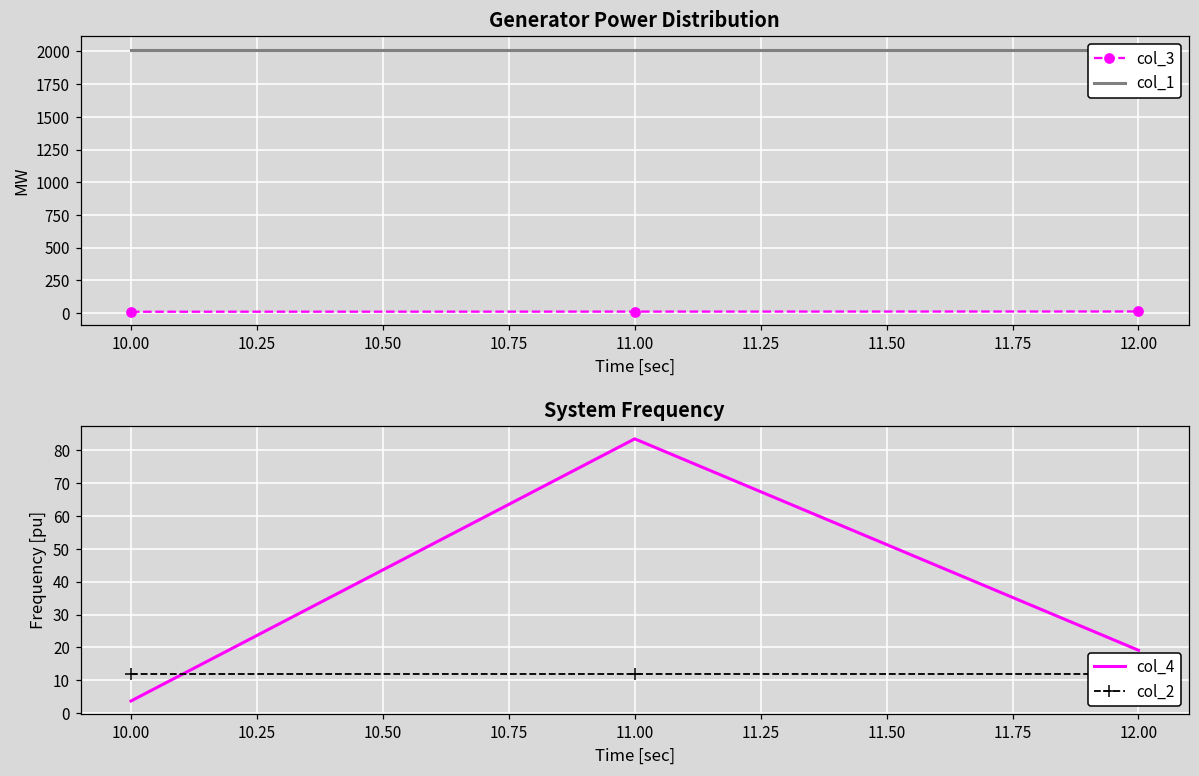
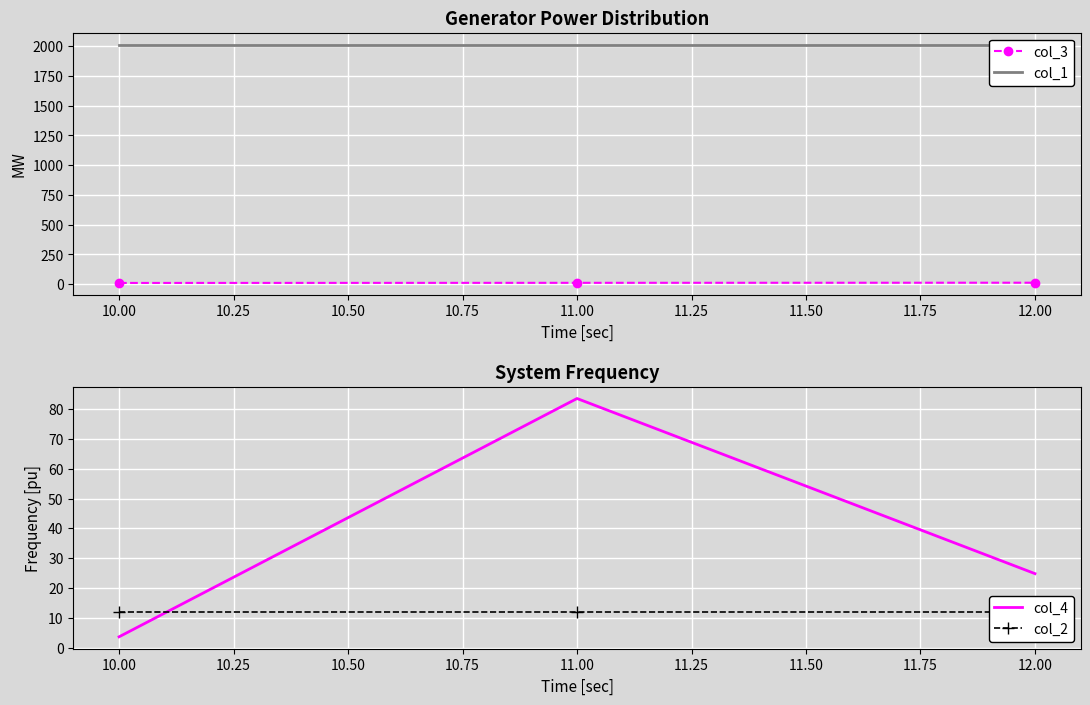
  {
    "Generator Power Distribution": {
      "col_3": {
        "10.00": 10,
        "11.00": 10,
        "12.00": 10
      },
      "col_1": {
        "10.00": 2010,
        "11.00": 2010
      }
    },
    "System Frequency": {
      "col_4": {
        "10.00": 4,
        "11.00": 84,
-       "12.00": 19
+       "12.00": 25
      },
      "col_2": {
        "10.00": 12,
        "11.00": 12
      }
    }
  }
